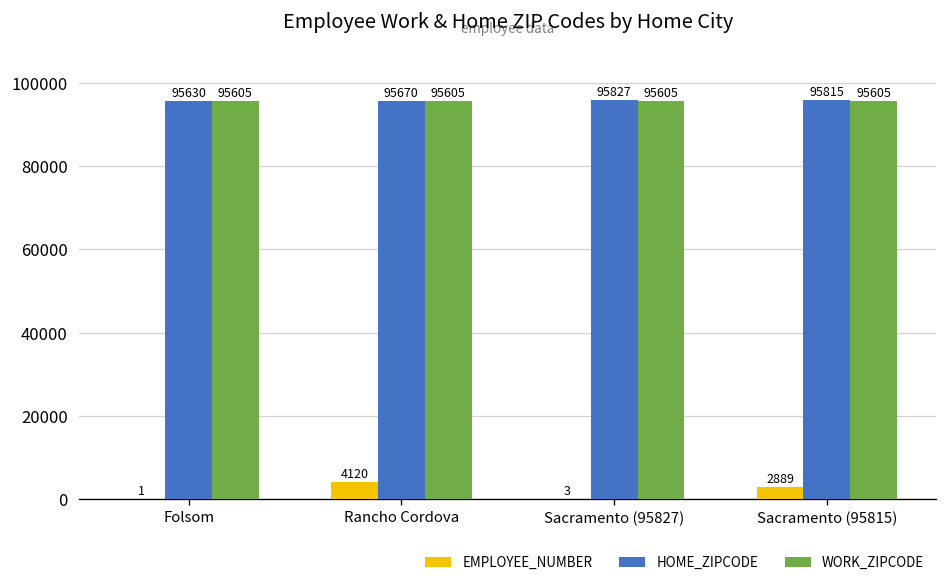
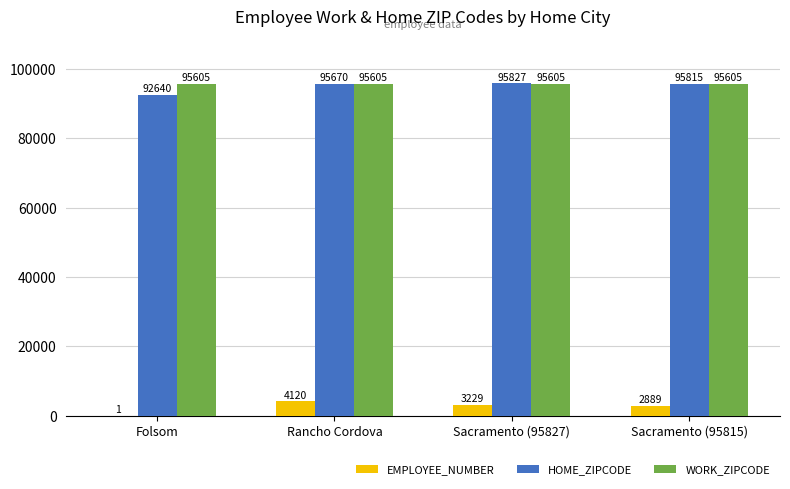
  {
    "EMPLOYEE_NUMBER": {
      "Folsom": 1,
      "Rancho Cordova": 4120,
-     "Sacramento (95827)": 3,
+     "Sacramento (95827)": 3229,
      "Sacramento (95815)": 2889
    },
    "HOME_ZIPCODE": {
-     "Folsom": 95630,
+     "Folsom": 92640,
      "Rancho Cordova": 95670,
      "Sacramento (95827)": 95827,
      "Sacramento (95815)": 95815
    },
    "WORK_ZIPCODE": {
      "Folsom": 95605,
      "Rancho Cordova": 95605,
      "Sacramento (95827)": 95605,
      "Sacramento (95815)": 95605
    }
  }
